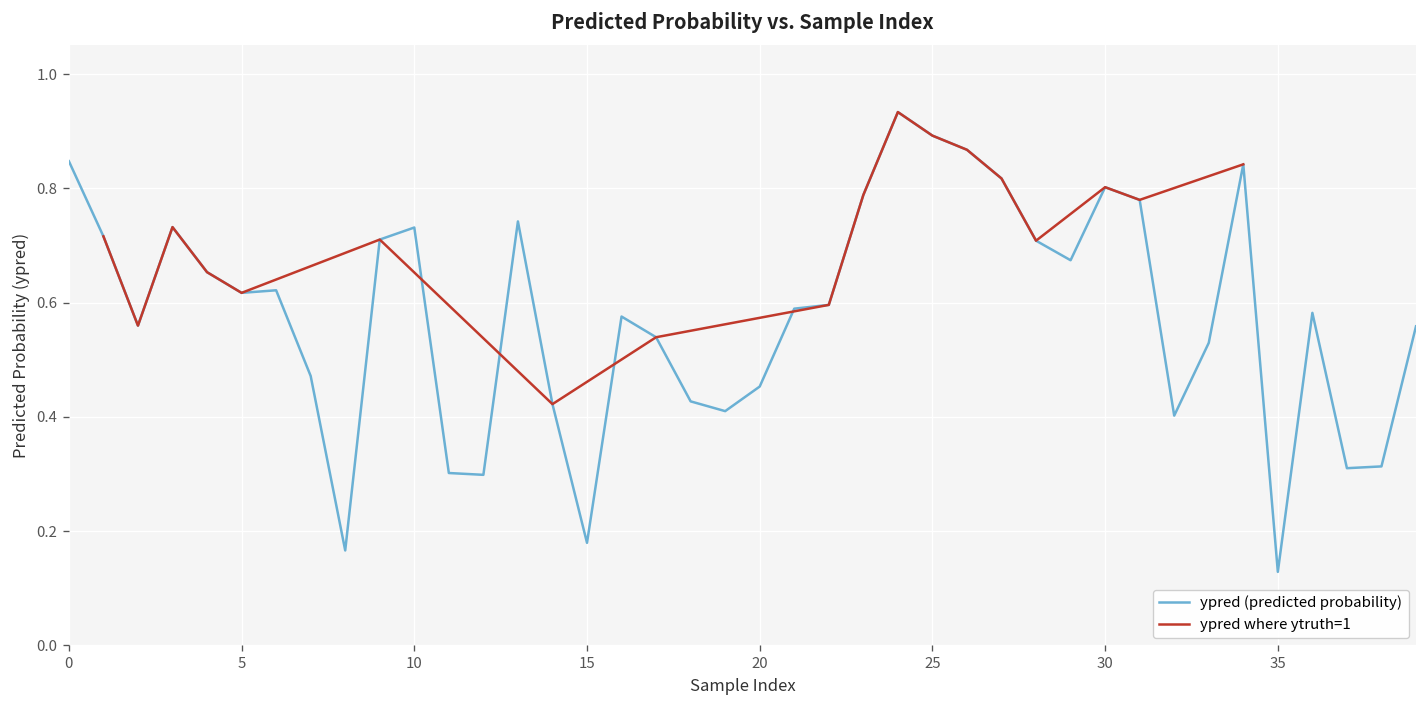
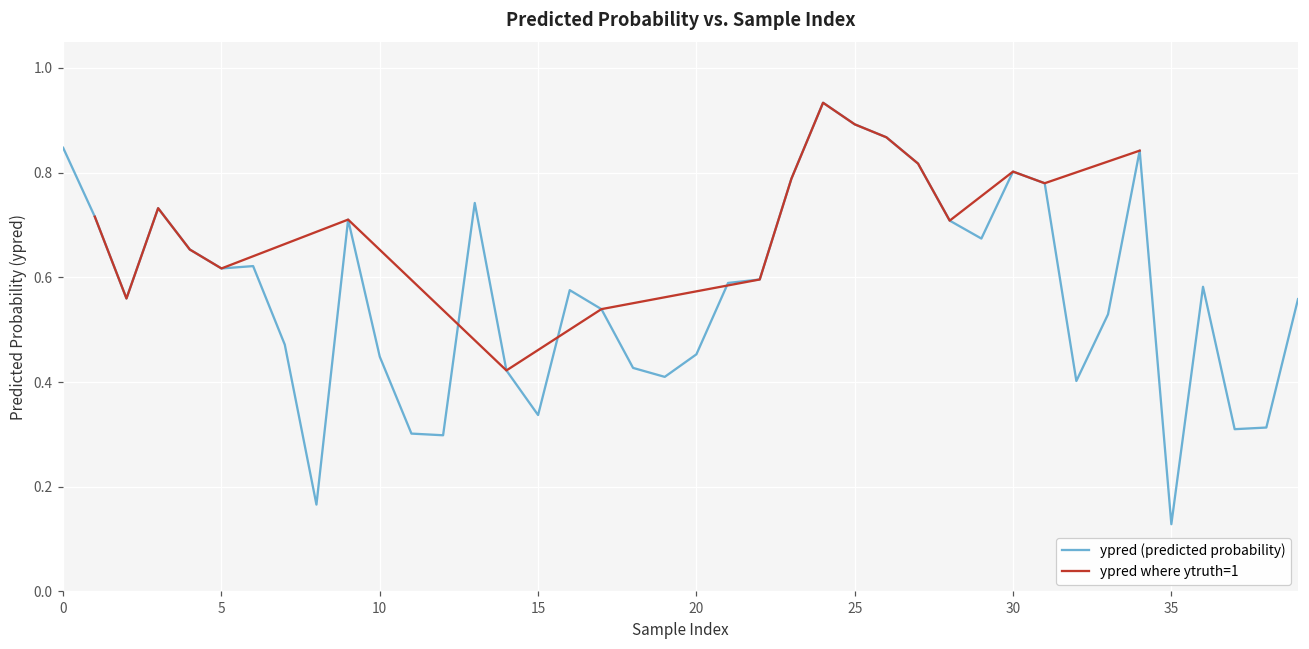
  {
    "ypred (predicted probability)": {
      "0": 0.85,
-     "10": 0.73,
-     "15": 0.18,
+     "10": 0.45,
+     "15": 0.34,
      "20": 0.45,
      "35": 0.13
    }
  }
